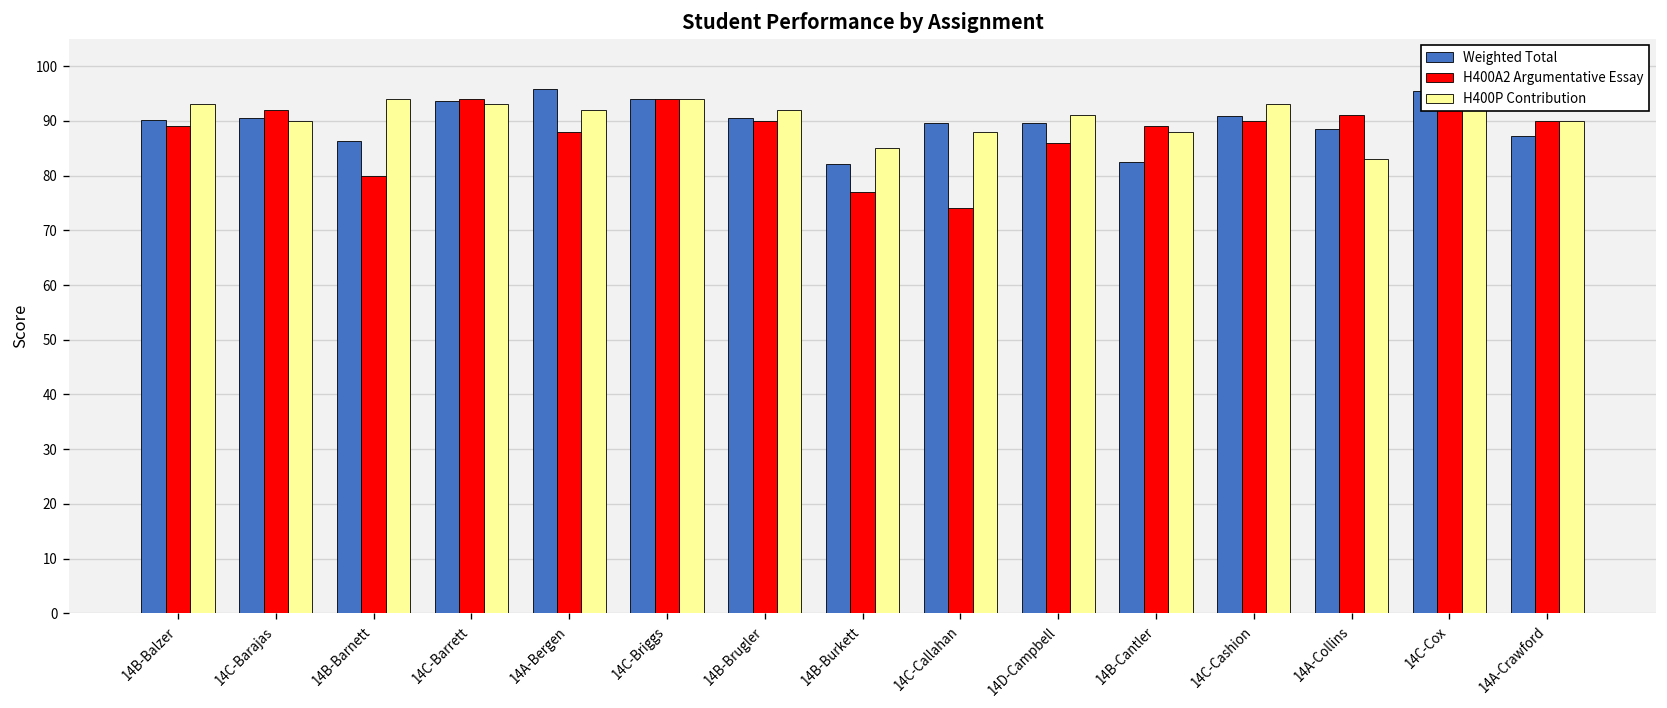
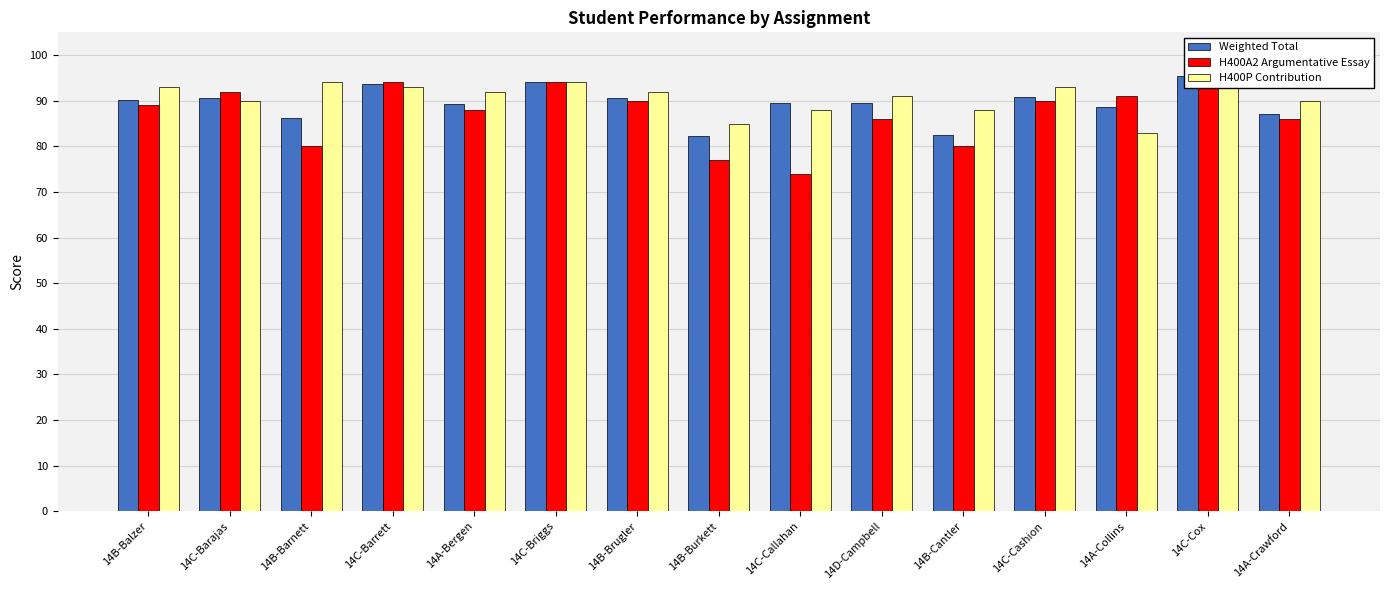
  {
    "Weighted Total": {
      "14B-Balzer": 90,
      "14C-Barajas": 91,
      "14B-Barnett": 86,
      "14C-Barrett": 94,
-     "14A-Bergen": 96,
+     "14A-Bergen": 89,
      "14C-Briggs": 94,
      "14B-Brugler": 91,
      "14B-Burkett": 82,
      "14C-Callahan": 90,
      "14D-Campbell": 90,
      "14B-Cantler": 82,
      "14C-Cashion": 91,
      "14A-Collins": 89,
      "14A-Crawford": 87
    },
    "H400A2 Argumentative Essay": {
      "14B-Balzer": 89,
      "14C-Barajas": 92,
      "14B-Barnett": 80,
      "14C-Barrett": 94,
      "14A-Bergen": 88,
      "14C-Briggs": 94,
      "14B-Brugler": 90,
      "14B-Burkett": 77,
      "14C-Callahan": 74,
      "14D-Campbell": 86,
-     "14B-Cantler": 89,
+     "14B-Cantler": 80,
      "14C-Cashion": 90,
      "14A-Collins": 91,
-     "14A-Crawford": 90
+     "14A-Crawford": 86
    },
    "H400P Contribution": {
      "14B-Balzer": 93,
      "14C-Barajas": 90,
      "14B-Barnett": 94,
      "14C-Barrett": 93,
      "14A-Bergen": 92,
      "14C-Briggs": 94,
      "14B-Brugler": 92,
      "14B-Burkett": 85,
      "14C-Callahan": 88,
      "14D-Campbell": 91,
      "14B-Cantler": 88,
      "14C-Cashion": 93,
      "14A-Collins": 83,
      "14A-Crawford": 90
    }
  }
